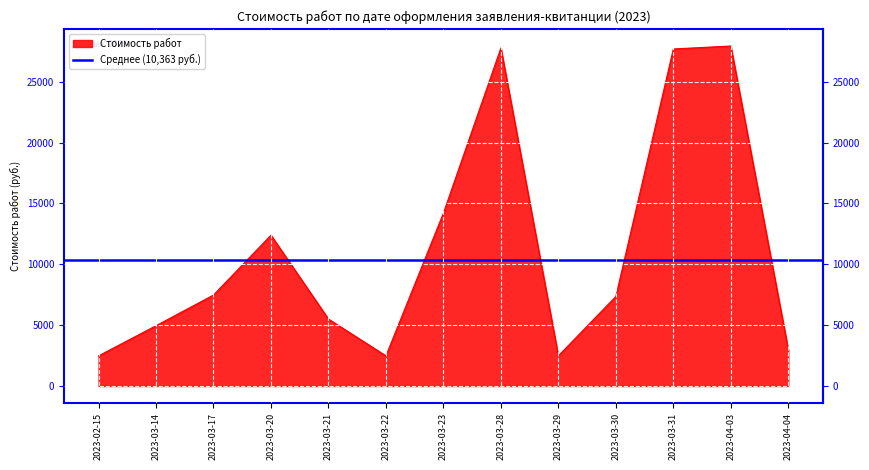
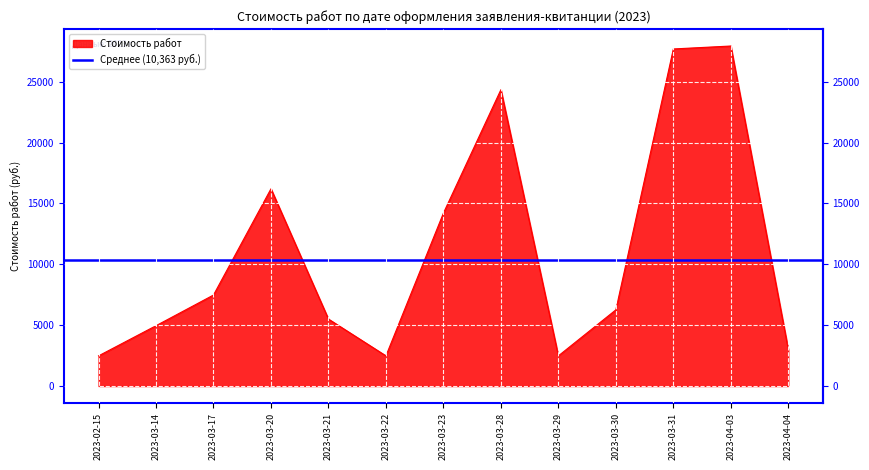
  {
    "2023-02-15": 2500,
    "2023-03-14": 5000,
    "2023-03-17": 7500,
-   "2023-03-20": 12400,
+   "2023-03-20": 16200,
    "2023-03-21": 5500,
    "2023-03-22": 2500,
    "2023-03-23": 14200,
-   "2023-03-28": 27800,
+   "2023-03-28": 24300,
    "2023-03-29": 2500,
-   "2023-03-30": 7400,
+   "2023-03-30": 6300,
    "2023-03-31": 27700,
    "2023-04-03": 27900,
    "2023-04-04": 3000
  }
